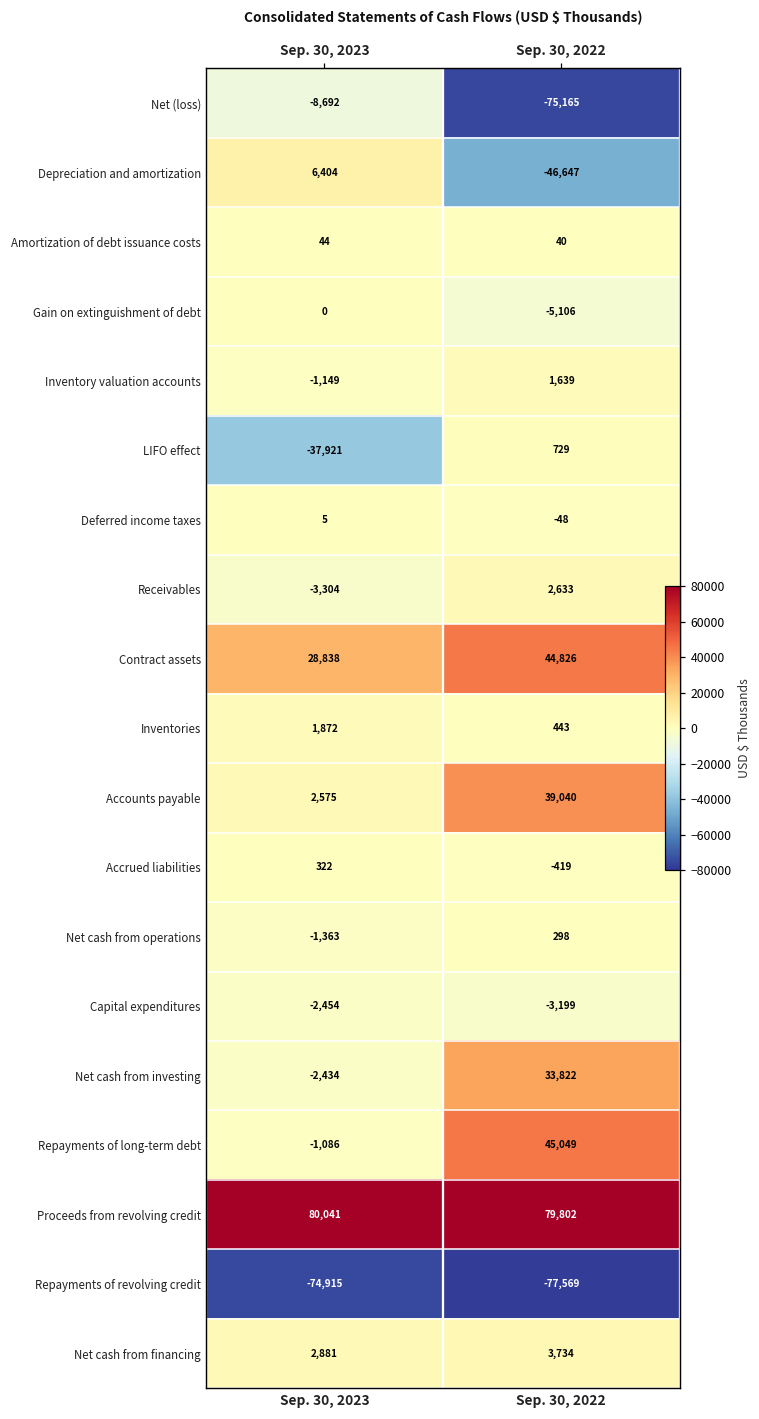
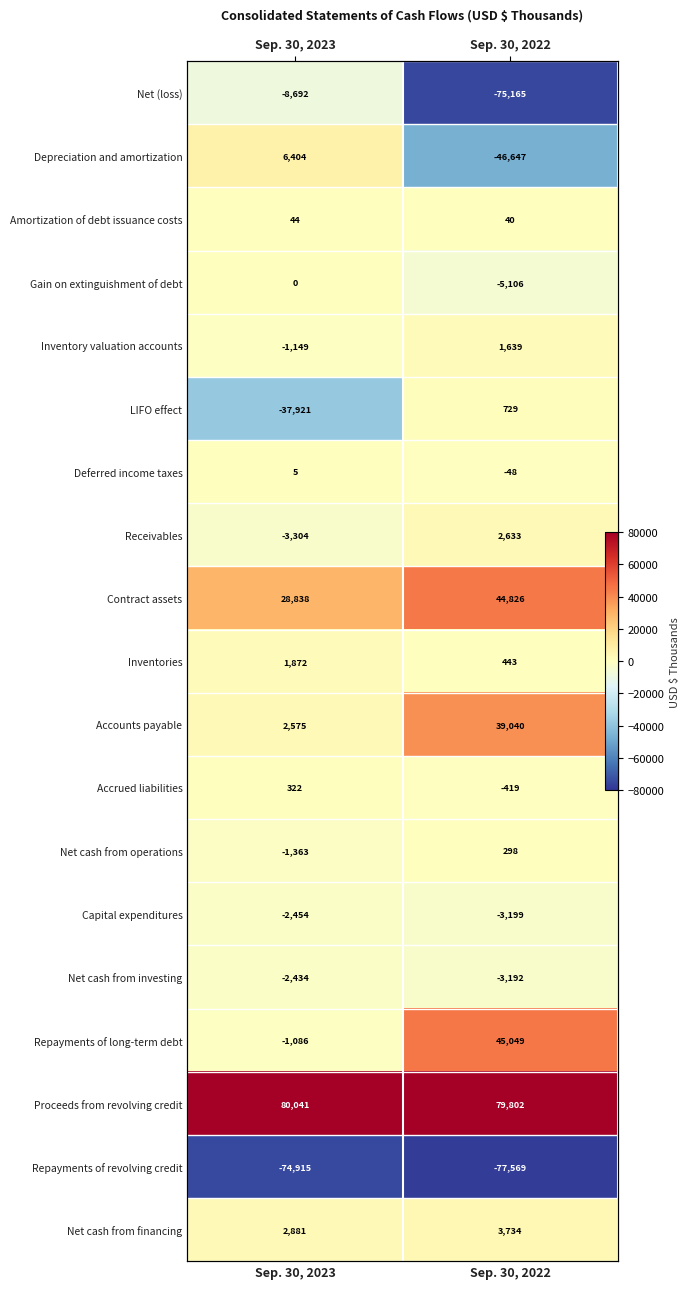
  {
    "Net (loss)": {
      "Sep. 30, 2023": "-8,692",
      "Sep. 30, 2022": "-75,165"
    },
    "Depreciation and amortization": {
      "Sep. 30, 2023": "6,404",
      "Sep. 30, 2022": "-46,647"
    },
    "Amortization of debt issuance costs": {
      "Sep. 30, 2023": "44",
      "Sep. 30, 2022": "40"
    },
    "Gain on extinguishment of debt": {
      "Sep. 30, 2023": "0",
      "Sep. 30, 2022": "-5,106"
    },
    "Inventory valuation accounts": {
      "Sep. 30, 2023": "-1,149",
      "Sep. 30, 2022": "1,639"
    },
    "LIFO effect": {
      "Sep. 30, 2023": "-37,921",
      "Sep. 30, 2022": "729"
    },
    "Deferred income taxes": {
      "Sep. 30, 2023": "5",
      "Sep. 30, 2022": "-48"
    },
    "Receivables": {
      "Sep. 30, 2023": "-3,304",
      "Sep. 30, 2022": "2,633"
    },
    "Contract assets": {
      "Sep. 30, 2023": "28,838",
      "Sep. 30, 2022": "44,826"
    },
    "Inventories": {
      "Sep. 30, 2023": "1,872",
      "Sep. 30, 2022": "443"
    },
    "Accounts payable": {
      "Sep. 30, 2023": "2,575",
      "Sep. 30, 2022": "39,040"
    },
    "Accrued liabilities": {
      "Sep. 30, 2023": "322",
      "Sep. 30, 2022": "-419"
    },
    "Net cash from operations": {
      "Sep. 30, 2023": "-1,363",
      "Sep. 30, 2022": "298"
    },
    "Capital expenditures": {
      "Sep. 30, 2023": "-2,454",
      "Sep. 30, 2022": "-3,199"
    },
    "Net cash from investing": {
      "Sep. 30, 2023": "-2,434",
-     "Sep. 30, 2022": "33,822"
+     "Sep. 30, 2022": "-3,192"
    },
    "Repayments of long-term debt": {
      "Sep. 30, 2023": "-1,086",
      "Sep. 30, 2022": "45,049"
    },
    "Proceeds from revolving credit": {
      "Sep. 30, 2023": "80,041",
      "Sep. 30, 2022": "79,802"
    },
    "Repayments of revolving credit": {
      "Sep. 30, 2023": "-74,915",
      "Sep. 30, 2022": "-77,569"
    },
    "Net cash from financing": {
      "Sep. 30, 2023": "2,881",
      "Sep. 30, 2022": "3,734"
    }
  }
